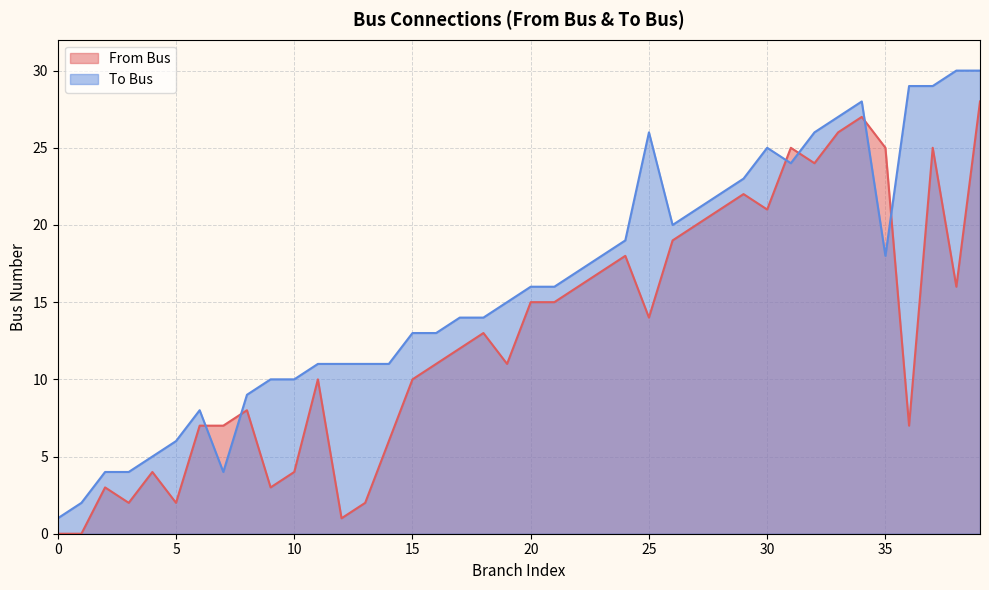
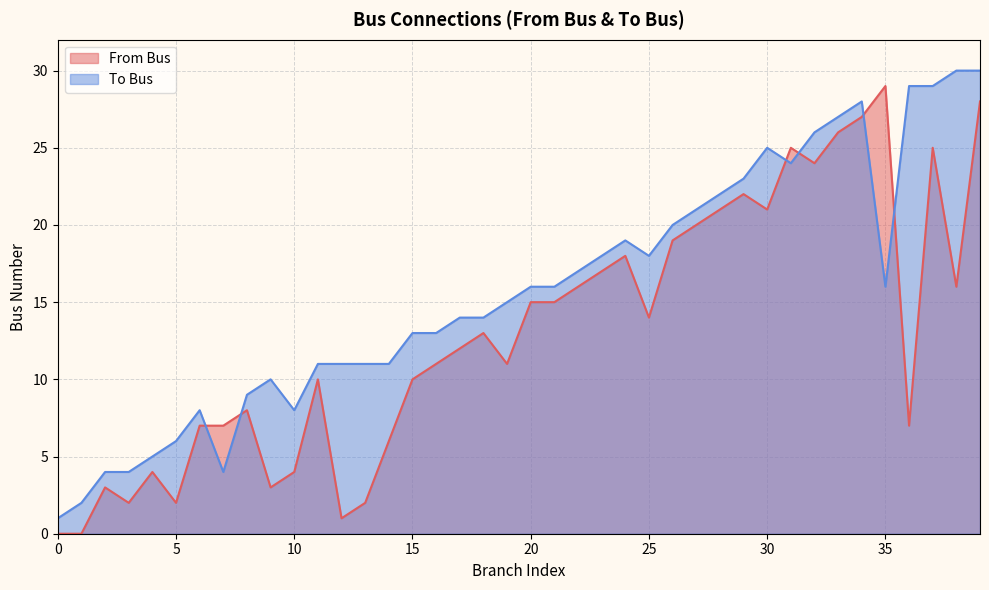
  {
    "From Bus": {
      "0": 0,
      "5": 2,
      "10": 4,
      "15": 10,
      "20": 15,
      "25": 14,
      "30": 21,
-     "35": 25
+     "35": 29
    },
    "To Bus": {
      "0": 1,
      "5": 6,
-     "10": 10,
+     "10": 8,
      "15": 13,
      "20": 16,
-     "25": 26,
+     "25": 18,
      "30": 25,
-     "35": 18
+     "35": 16
    }
  }
